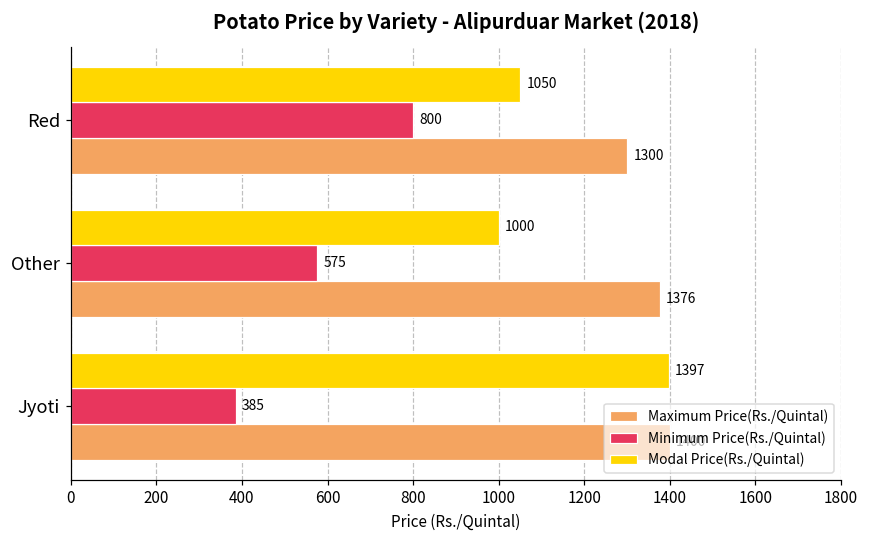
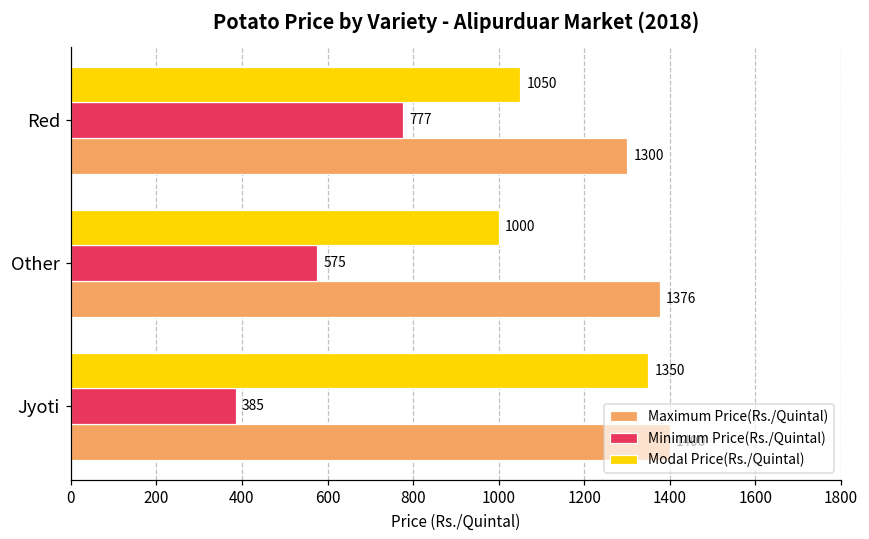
  {
    "Maximum Price(Rs./Quintal)": {
      "Red": 1300,
      "Other": 1376
    },
    "Minimum Price(Rs./Quintal)": {
-     "Red": 800,
+     "Red": 777,
      "Other": 575,
      "Jyoti": 385
    },
    "Modal Price(Rs./Quintal)": {
      "Red": 1050,
      "Other": 1000,
-     "Jyoti": 1397
+     "Jyoti": 1350
    }
  }
